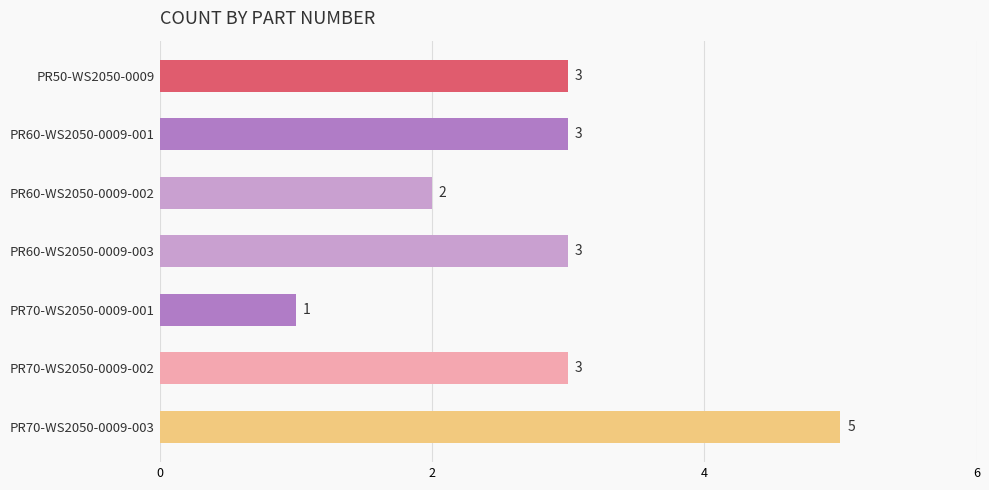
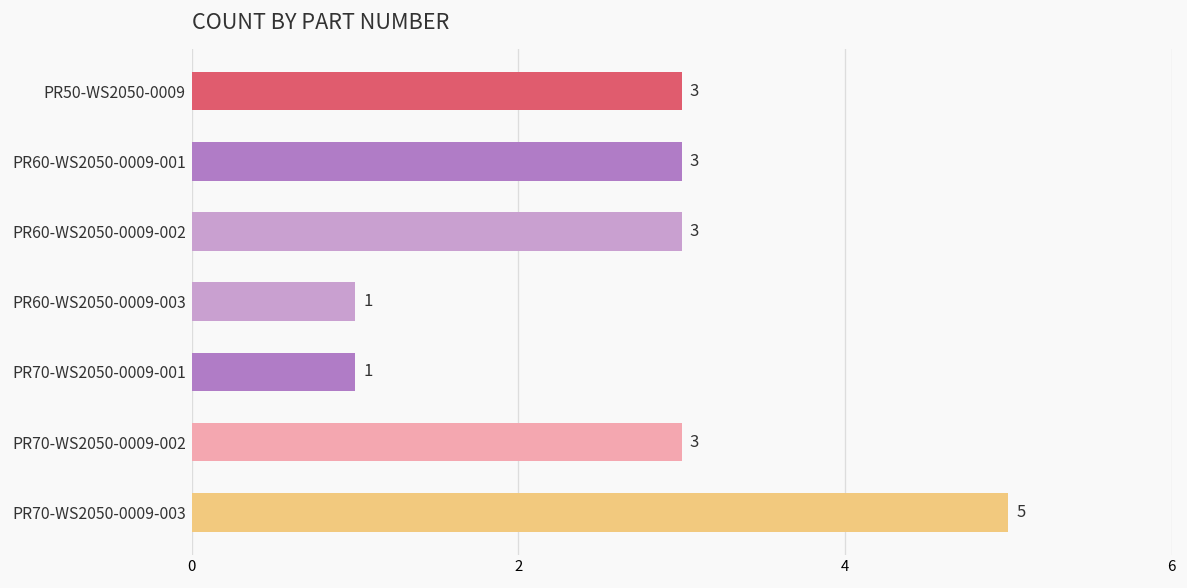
  {
    "PR50-WS2050-0009": 3,
    "PR60-WS2050-0009-001": 3,
-   "PR60-WS2050-0009-002": 2,
-   "PR60-WS2050-0009-003": 3,
+   "PR60-WS2050-0009-002": 3,
+   "PR60-WS2050-0009-003": 1,
    "PR70-WS2050-0009-001": 1,
    "PR70-WS2050-0009-002": 3,
    "PR70-WS2050-0009-003": 5
  }
